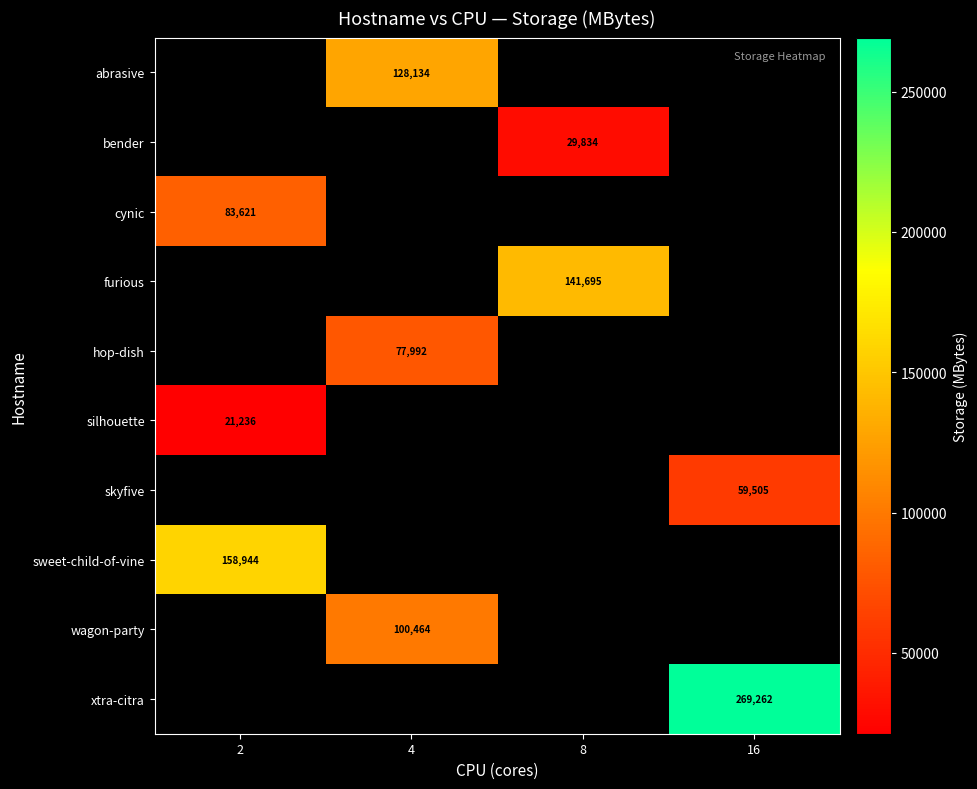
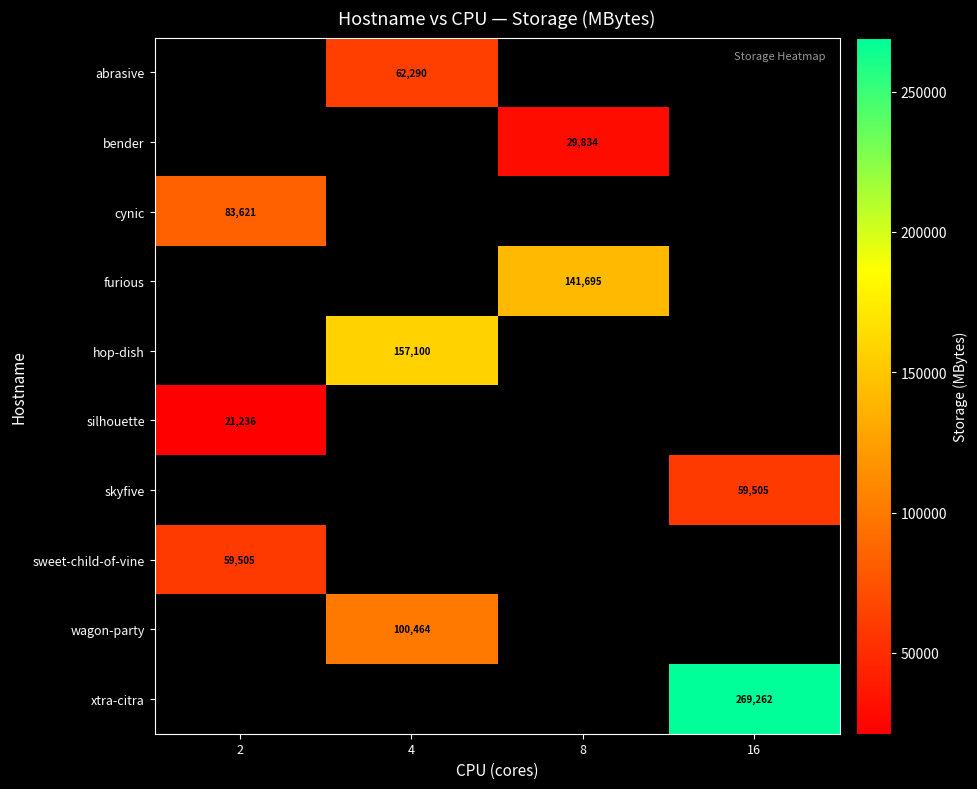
  {
    "abrasive": {
-     "4": "128,134"
+     "4": "62,290"
    },
    "bender": {
      "8": "29,834"
    },
    "cynic": {
      "2": "83,621"
    },
    "furious": {
      "8": "141,695"
    },
    "hop-dish": {
-     "4": "77,992"
+     "4": "157,100"
    },
    "silhouette": {
      "2": "21,236"
    },
    "skyfive": {
      "16": "59,505"
    },
    "sweet-child-of-vine": {
-     "2": "158,944"
+     "2": "59,505"
    },
    "wagon-party": {
      "4": "100,464"
    },
    "xtra-citra": {
      "16": "269,262"
    }
  }
